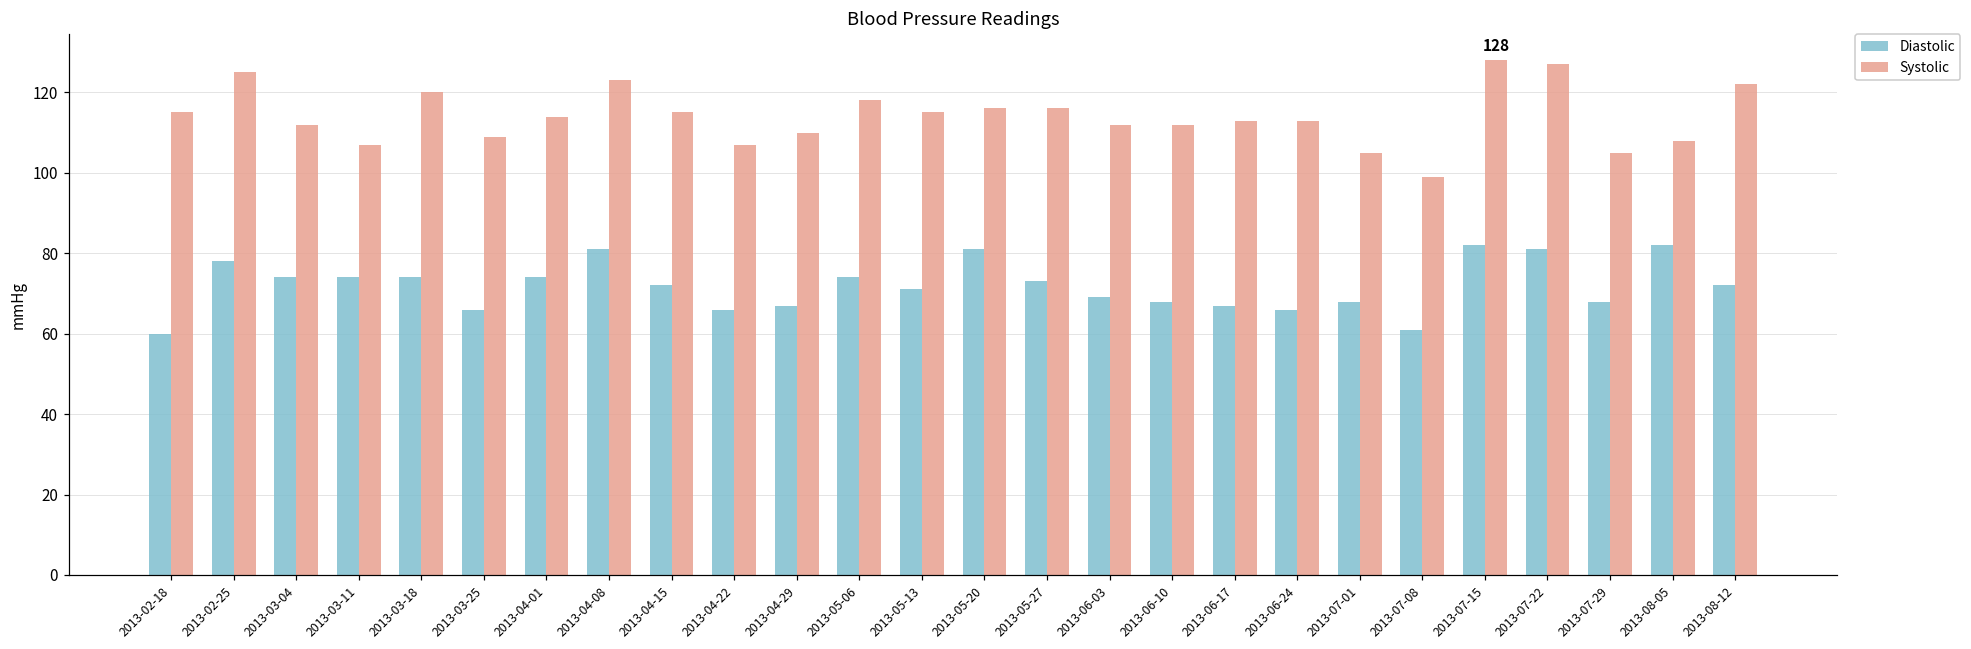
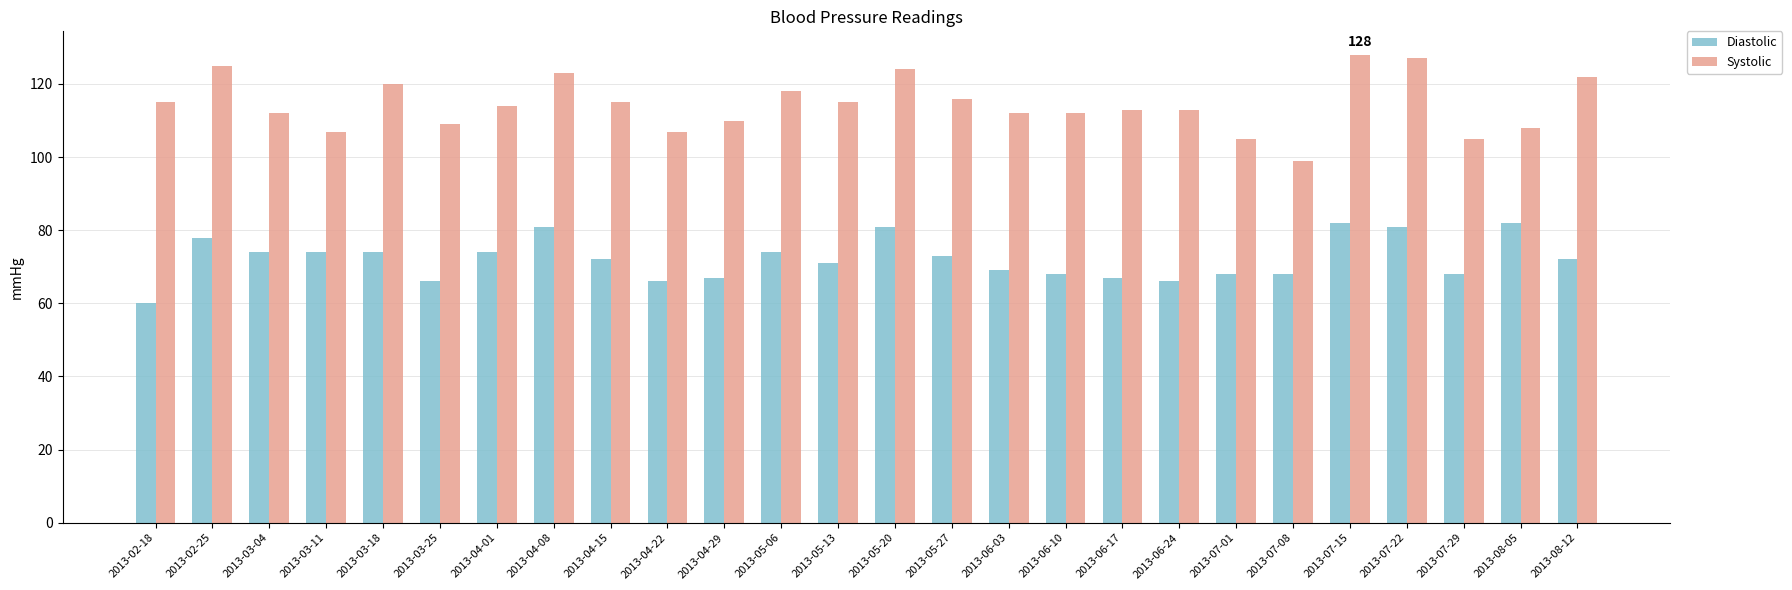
  {
    "Diastolic": {
      "2013-02-18": 60,
      "2013-02-25": 78,
      "2013-03-04": 74,
      "2013-03-11": 74,
      "2013-03-18": 74,
      "2013-03-25": 66,
      "2013-04-01": 74,
      "2013-04-08": 81,
      "2013-04-15": 72,
      "2013-04-22": 66,
      "2013-04-29": 67,
      "2013-05-06": 74,
      "2013-05-13": 71,
      "2013-05-20": 81,
      "2013-05-27": 73,
      "2013-06-03": 69,
      "2013-06-10": 68,
      "2013-06-17": 67,
      "2013-06-24": 66,
      "2013-07-01": 68,
-     "2013-07-08": 61,
+     "2013-07-08": 68,
      "2013-07-15": 82,
      "2013-07-22": 81,
      "2013-07-29": 68,
      "2013-08-05": 82,
      "2013-08-12": 72
    },
    "Systolic": {
      "2013-02-18": 115,
      "2013-02-25": 125,
      "2013-03-04": 112,
      "2013-03-11": 107,
      "2013-03-18": 120,
      "2013-03-25": 109,
      "2013-04-01": 114,
      "2013-04-08": 123,
      "2013-04-15": 115,
      "2013-04-22": 107,
      "2013-04-29": 110,
      "2013-05-06": 118,
      "2013-05-13": 115,
-     "2013-05-20": 116,
+     "2013-05-20": 124,
      "2013-05-27": 116,
      "2013-06-03": 112,
      "2013-06-10": 112,
      "2013-06-17": 113,
      "2013-06-24": 113,
      "2013-07-01": 105,
      "2013-07-08": 99,
      "2013-07-22": 127,
      "2013-07-29": 105,
      "2013-08-05": 108,
      "2013-08-12": 122
    }
  }
